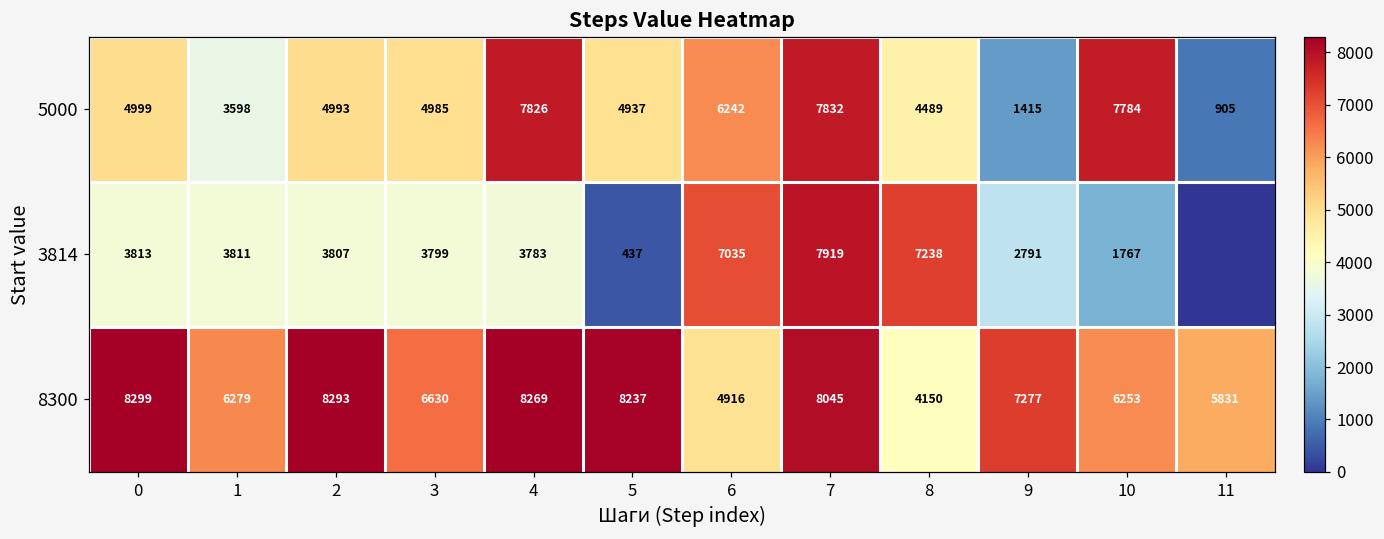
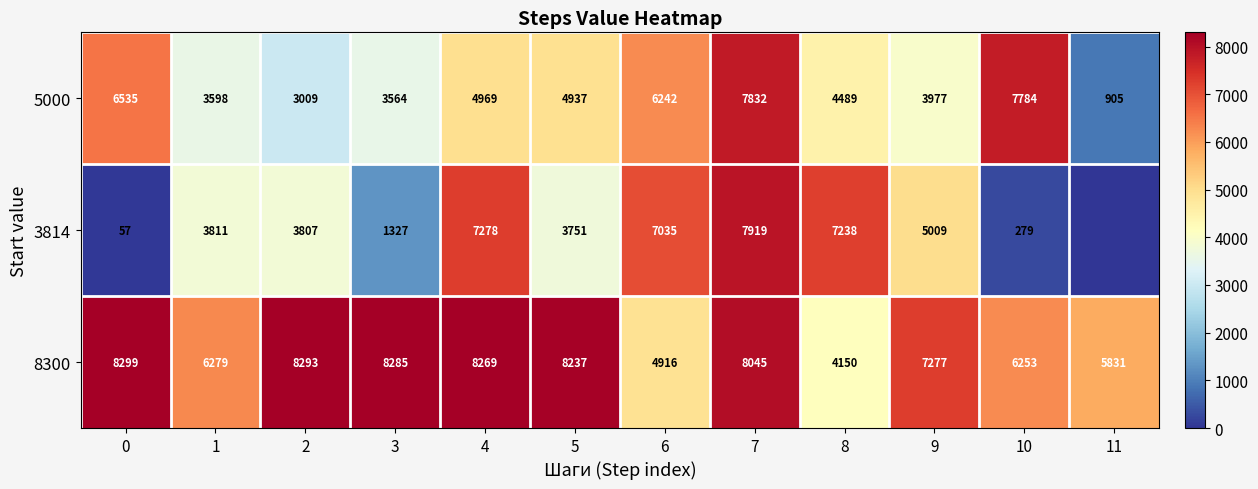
  {
    "5000": {
-     "0": 4999,
+     "0": 6535,
      "1": 3598,
-     "2": 4993,
-     "3": 4985,
-     "4": 7826,
+     "2": 3009,
+     "3": 3564,
+     "4": 4969,
      "5": 4937,
      "6": 6242,
      "7": 7832,
      "8": 4489,
-     "9": 1415,
+     "9": 3977,
      "10": 7784,
      "11": 905
    },
    "3814": {
-     "0": 3813,
+     "0": 57,
      "1": 3811,
      "2": 3807,
-     "3": 3799,
-     "4": 3783,
-     "5": 437,
+     "3": 1327,
+     "4": 7278,
+     "5": 3751,
      "6": 7035,
      "7": 7919,
      "8": 7238,
-     "9": 2791,
-     "10": 1767
+     "9": 5009,
+     "10": 279
    },
    "8300": {
      "0": 8299,
      "1": 6279,
      "2": 8293,
-     "3": 6630,
+     "3": 8285,
      "4": 8269,
      "5": 8237,
      "6": 4916,
      "7": 8045,
      "8": 4150,
      "9": 7277,
      "10": 6253,
      "11": 5831
    }
  }
